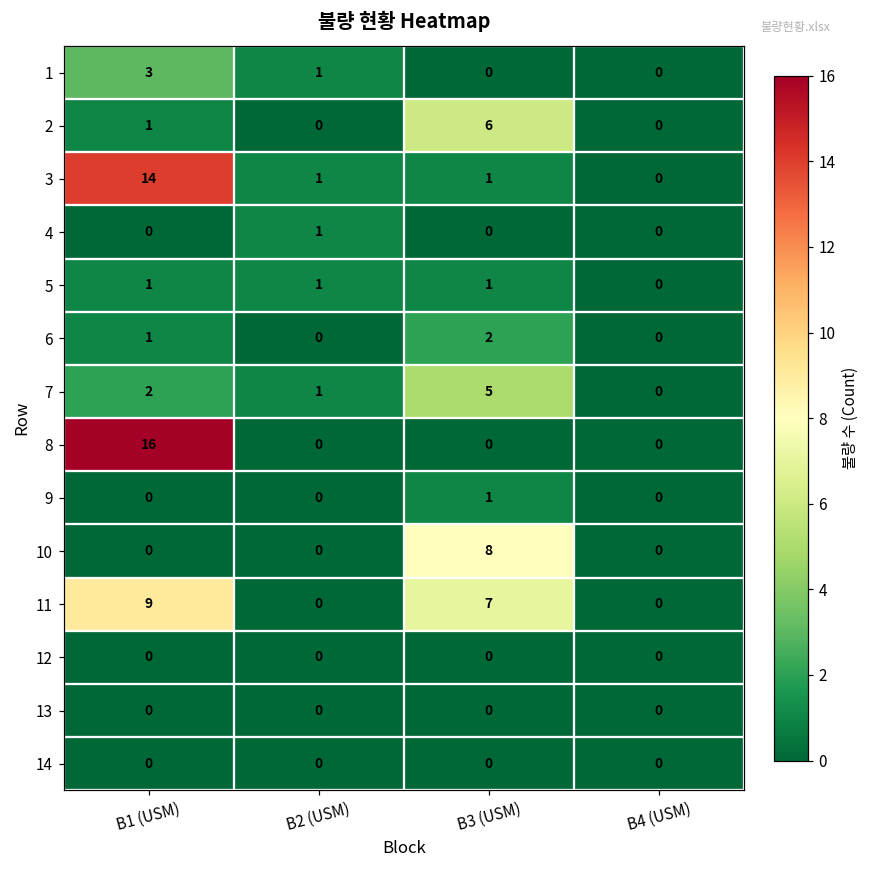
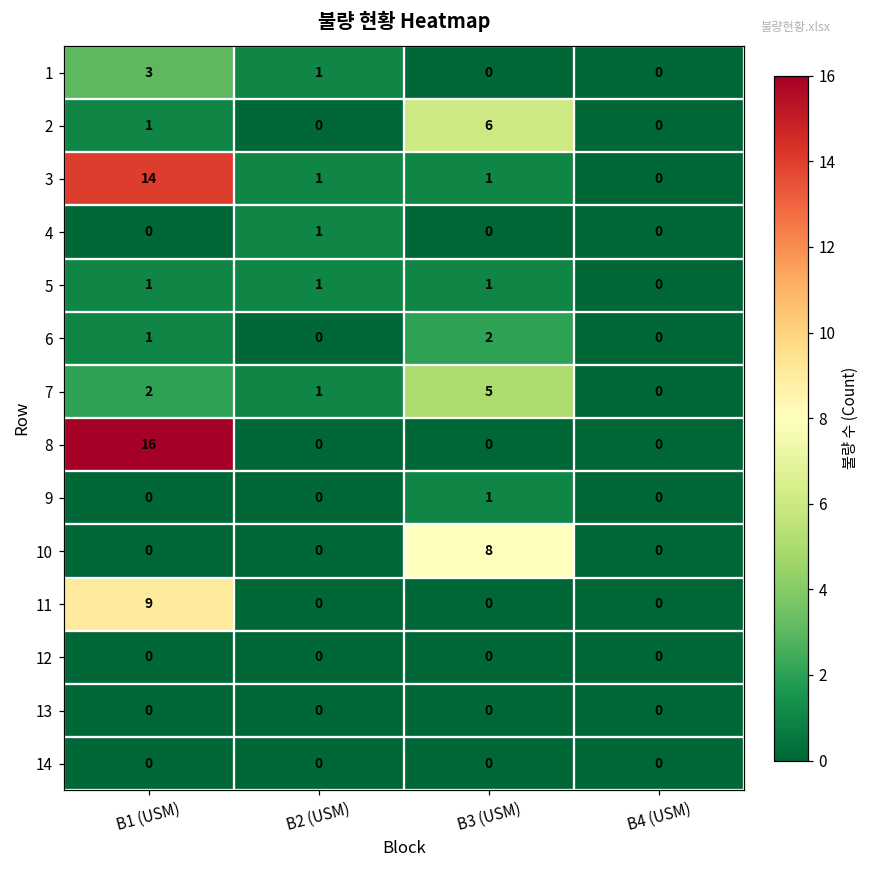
  {
    "1": {
      "B1 (USM)": 3,
      "B2 (USM)": 1,
      "B3 (USM)": 0,
      "B4 (USM)": 0
    },
    "2": {
      "B1 (USM)": 1,
      "B2 (USM)": 0,
      "B3 (USM)": 6,
      "B4 (USM)": 0
    },
    "3": {
      "B1 (USM)": 14,
      "B2 (USM)": 1,
      "B3 (USM)": 1,
      "B4 (USM)": 0
    },
    "4": {
      "B1 (USM)": 0,
      "B2 (USM)": 1,
      "B3 (USM)": 0,
      "B4 (USM)": 0
    },
    "5": {
      "B1 (USM)": 1,
      "B2 (USM)": 1,
      "B3 (USM)": 1,
      "B4 (USM)": 0
    },
    "6": {
      "B1 (USM)": 1,
      "B2 (USM)": 0,
      "B3 (USM)": 2,
      "B4 (USM)": 0
    },
    "7": {
      "B1 (USM)": 2,
      "B2 (USM)": 1,
      "B3 (USM)": 5,
      "B4 (USM)": 0
    },
    "8": {
      "B1 (USM)": 16,
      "B2 (USM)": 0,
      "B3 (USM)": 0,
      "B4 (USM)": 0
    },
    "9": {
      "B1 (USM)": 0,
      "B2 (USM)": 0,
      "B3 (USM)": 1,
      "B4 (USM)": 0
    },
    "10": {
      "B1 (USM)": 0,
      "B2 (USM)": 0,
      "B3 (USM)": 8,
      "B4 (USM)": 0
    },
    "11": {
      "B1 (USM)": 9,
      "B2 (USM)": 0,
-     "B3 (USM)": 7,
+     "B3 (USM)": 0,
      "B4 (USM)": 0
    },
    "12": {
      "B1 (USM)": 0,
      "B2 (USM)": 0,
      "B3 (USM)": 0,
      "B4 (USM)": 0
    },
    "13": {
      "B1 (USM)": 0,
      "B2 (USM)": 0,
      "B3 (USM)": 0,
      "B4 (USM)": 0
    },
    "14": {
      "B1 (USM)": 0,
      "B2 (USM)": 0,
      "B3 (USM)": 0,
      "B4 (USM)": 0
    }
  }
